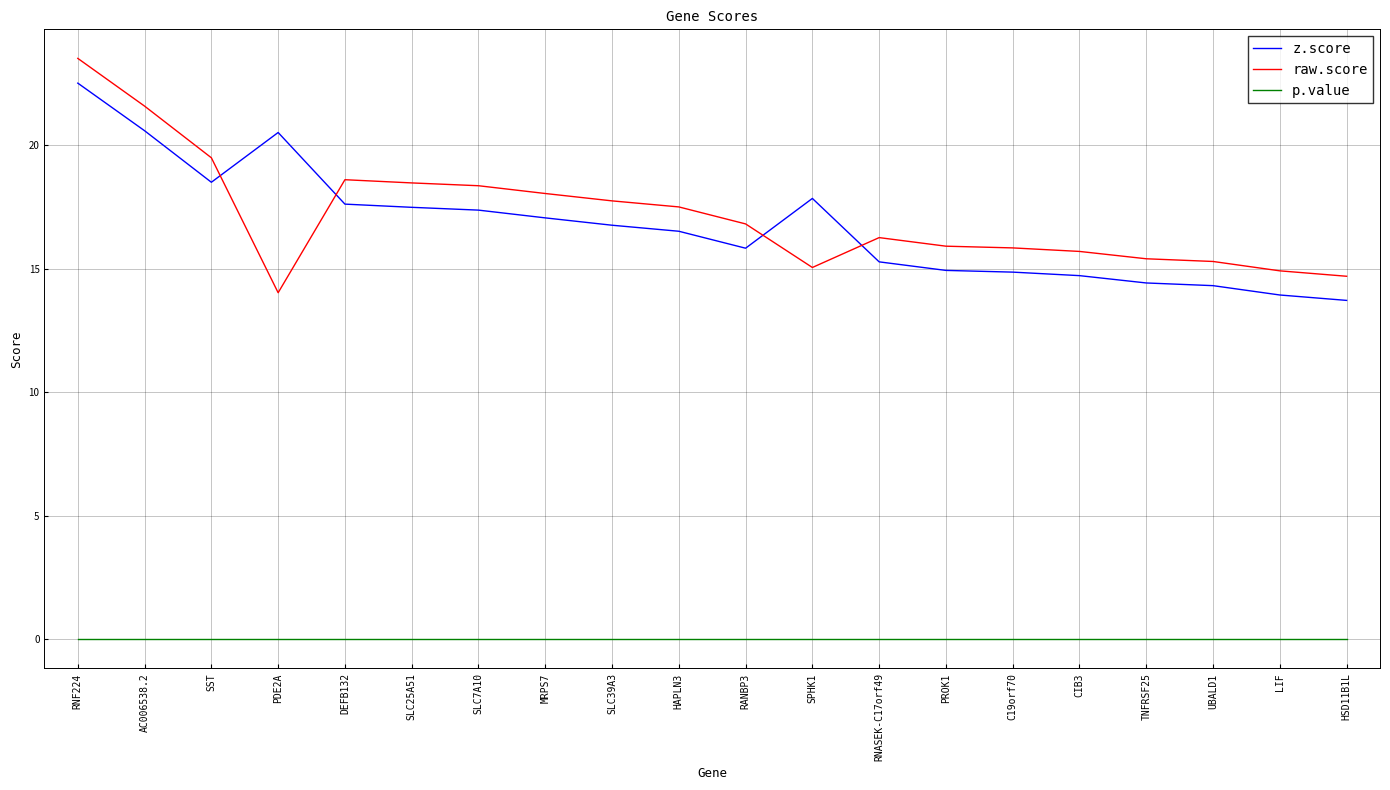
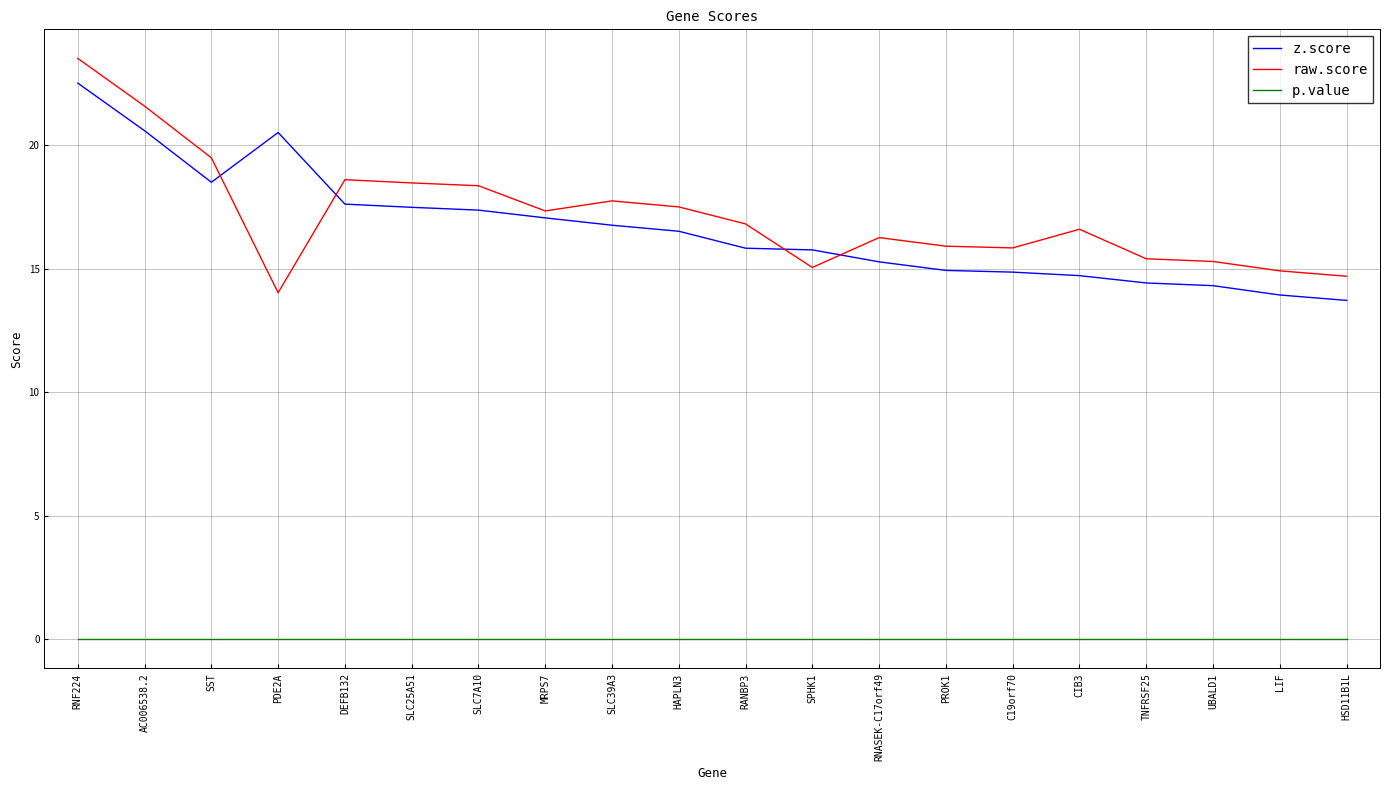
  {
    "z.score": {
      "RNF224": 22.5,
      "AC006538.2": 20.6,
      "SST": 18.5,
      "PDE2A": 20.5,
      "DEFB132": 17.6,
      "SLC25A51": 17.5,
      "SLC7A10": 17.4,
      "MRPS7": 17.1,
      "SLC39A3": 16.8,
      "HAPLN3": 16.5,
      "RANBP3": 15.8,
-     "SPHK1": 17.9,
+     "SPHK1": 15.8,
      "RNASEK-C17orf49": 15.3,
      "PROK1": 14.9,
      "C19orf70": 14.9,
      "CIB3": 14.7,
      "TNFRSF25": 14.4,
      "UBALD1": 14.3,
      "LIF": 13.9,
      "HSD11B1L": 13.7
    },
    "raw.score": {
      "RNF224": 23.5,
      "AC006538.2": 21.6,
      "SST": 19.5,
      "PDE2A": 14.0,
      "DEFB132": 18.6,
      "SLC25A51": 18.5,
      "SLC7A10": 18.4,
-     "MRPS7": 18.1,
+     "MRPS7": 17.3,
      "SLC39A3": 17.8,
      "HAPLN3": 17.5,
      "RANBP3": 16.8,
      "SPHK1": 15.1,
      "RNASEK-C17orf49": 16.3,
      "PROK1": 15.9,
      "C19orf70": 15.9,
-     "CIB3": 15.7,
+     "CIB3": 16.6,
      "TNFRSF25": 15.4,
      "UBALD1": 15.3,
      "LIF": 14.9,
      "HSD11B1L": 14.7
    },
    "p.value": {
      "RNF224": 0.0,
      "AC006538.2": 0.0,
      "SST": 0.0,
      "PDE2A": 0.0,
      "DEFB132": 0.0,
      "SLC25A51": 0.0,
      "SLC7A10": 0.0,
      "MRPS7": 0.0,
      "SLC39A3": 0.0,
      "HAPLN3": 0.0,
      "RANBP3": 0.0,
      "SPHK1": 0.0,
      "RNASEK-C17orf49": 0.0,
      "PROK1": 0.0,
      "C19orf70": 0.0,
      "CIB3": 0.0,
      "TNFRSF25": 0.0,
      "UBALD1": 0.0,
      "LIF": 0.0,
      "HSD11B1L": 0.0
    }
  }
